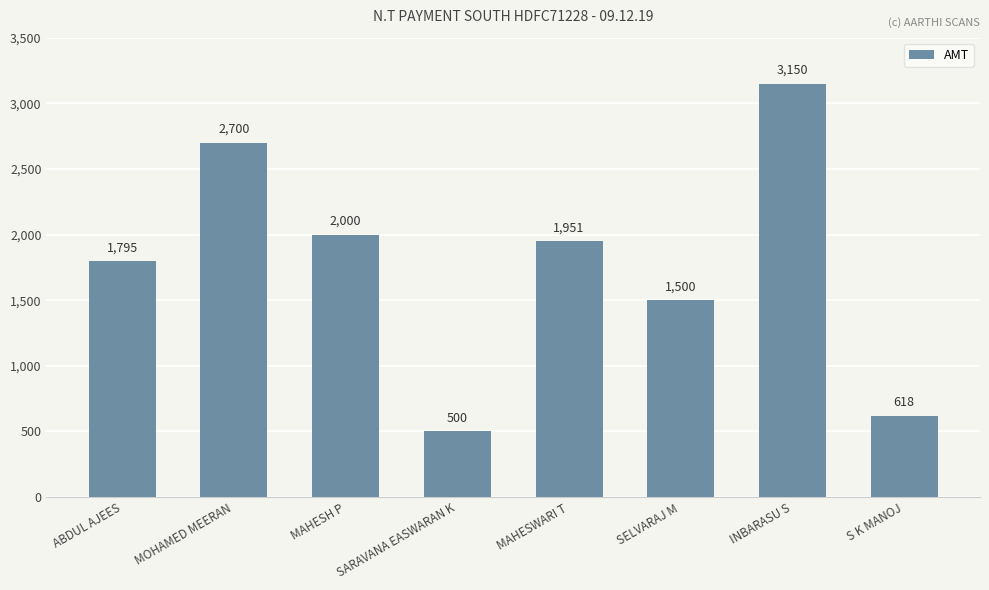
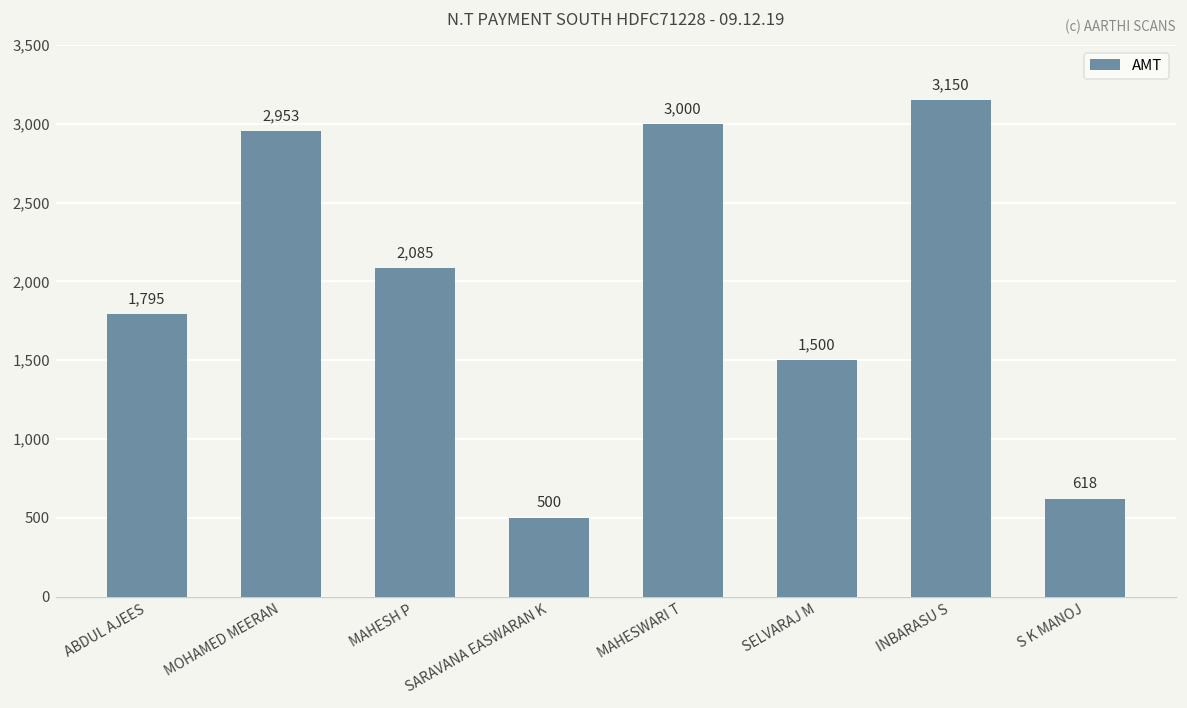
  {
    "ABDUL AJEES": "1,795",
-   "MOHAMED MEERAN": "2,700",
-   "MAHESH P": "2,000",
+   "MOHAMED MEERAN": "2,953",
+   "MAHESH P": "2,085",
    "SARAVANA EASWARAN K": "500",
-   "MAHESWARI T": "1,951",
+   "MAHESWARI T": "3,000",
    "SELVARAJ M": "1,500",
    "INBARASU S": "3,150",
    "S K MANOJ": "618"
  }
